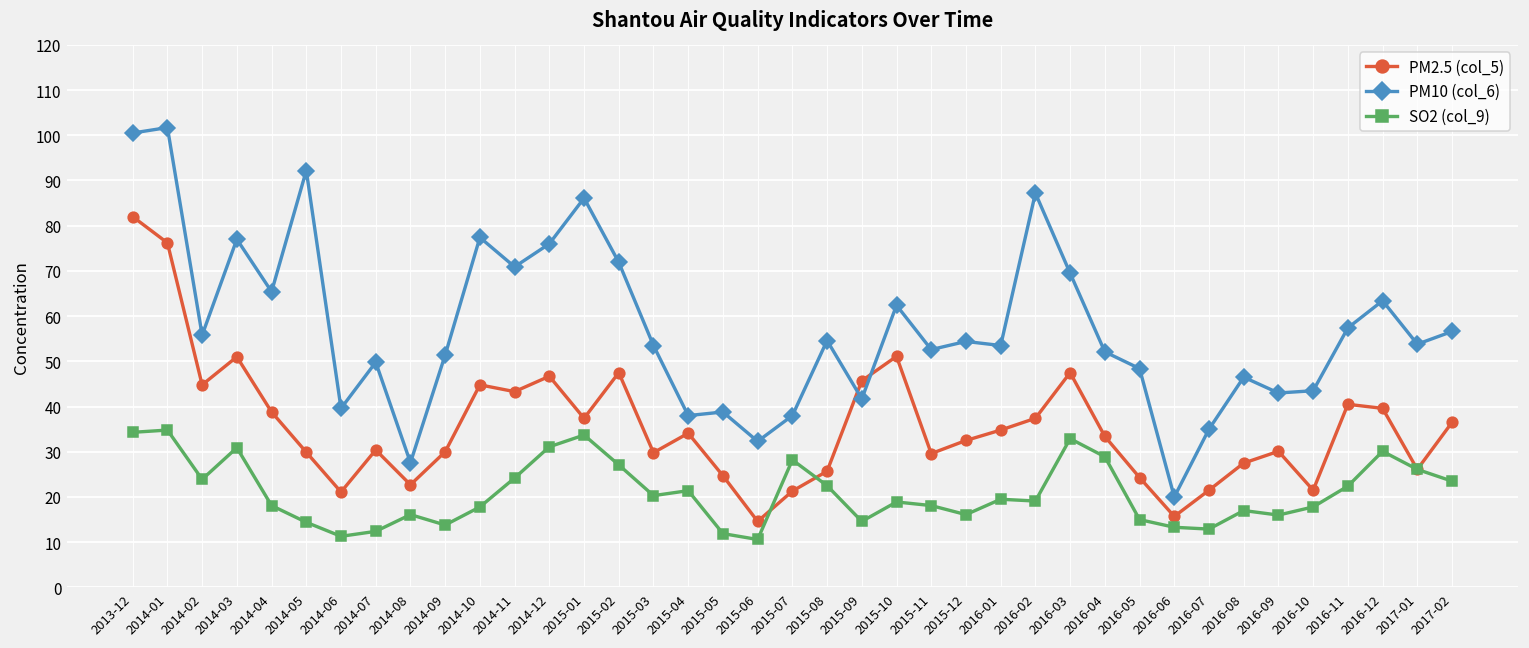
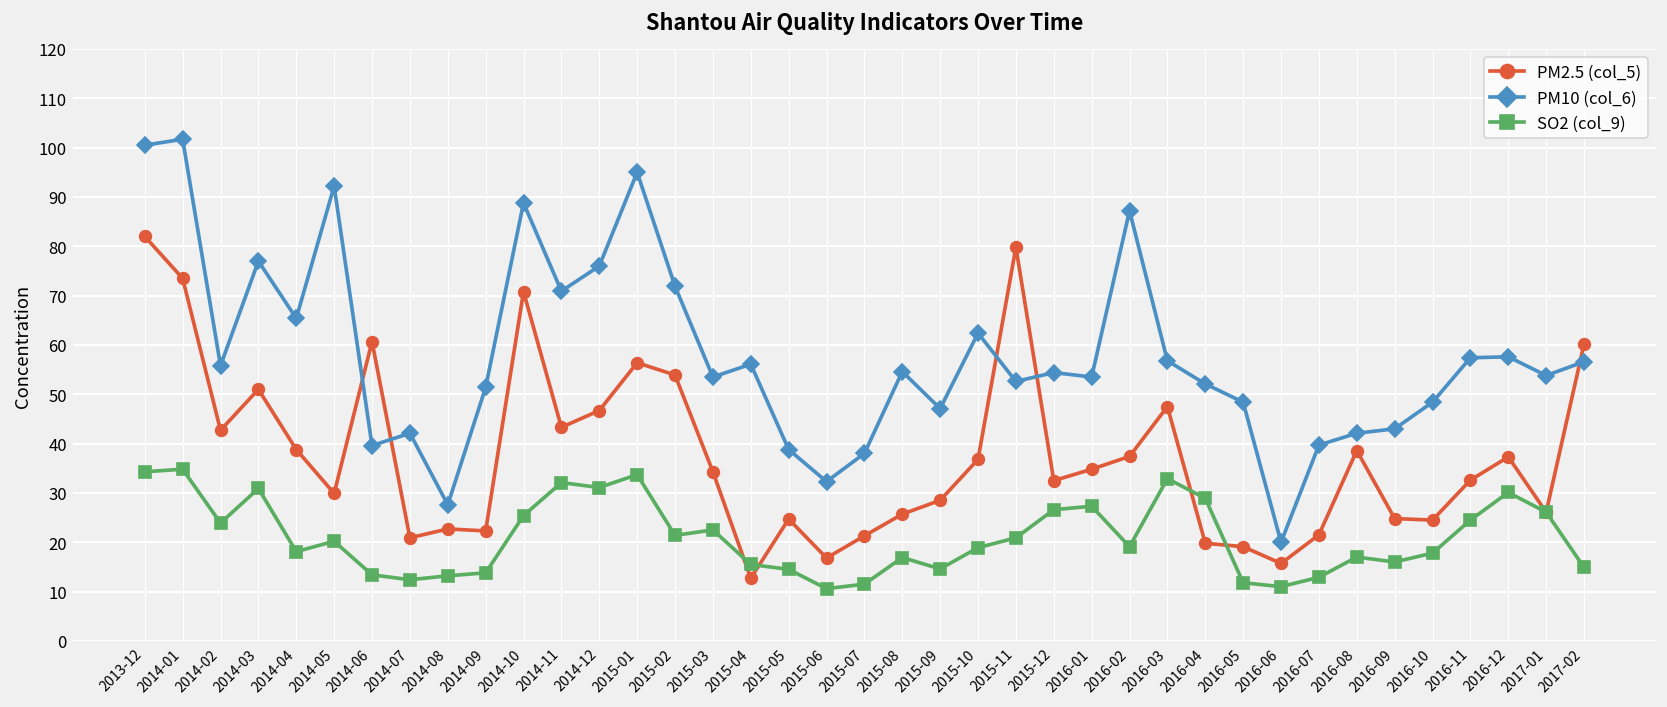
  {
    "PM2.5 (col_5)": {
      "2013-12": 82,
-     "2014-01": 76,
-     "2014-02": 45,
+     "2014-01": 74,
+     "2014-02": 43,
      "2014-03": 51,
      "2014-04": 39,
      "2014-05": 30,
-     "2014-06": 21,
-     "2014-07": 30,
+     "2014-06": 61,
+     "2014-07": 21,
      "2014-08": 23,
-     "2014-09": 30,
-     "2014-10": 45,
+     "2014-09": 22,
+     "2014-10": 71,
      "2014-11": 43,
      "2014-12": 47,
-     "2015-01": 37,
-     "2015-02": 48,
-     "2015-03": 30,
-     "2015-04": 34,
+     "2015-01": 56,
+     "2015-02": 54,
+     "2015-03": 34,
+     "2015-04": 13,
      "2015-05": 25,
-     "2015-06": 15,
+     "2015-06": 17,
      "2015-07": 21,
      "2015-08": 26,
-     "2015-09": 46,
-     "2015-10": 51,
-     "2015-11": 30,
+     "2015-09": 29,
+     "2015-10": 37,
+     "2015-11": 80,
      "2015-12": 33,
      "2016-01": 35,
      "2016-02": 37,
      "2016-03": 48,
-     "2016-04": 33,
-     "2016-05": 24,
+     "2016-04": 20,
+     "2016-05": 19,
      "2016-06": 16,
      "2016-07": 22,
-     "2016-08": 28,
-     "2016-09": 30,
-     "2016-10": 22,
-     "2016-11": 41,
-     "2016-12": 40,
-     "2017-02": 37
+     "2016-08": 39,
+     "2016-09": 25,
+     "2016-10": 25,
+     "2016-11": 33,
+     "2016-12": 37,
+     "2017-02": 60
    },
    "PM10 (col_6)": {
      "2013-12": 101,
      "2014-01": 102,
      "2014-02": 56,
      "2014-03": 77,
      "2014-04": 65,
      "2014-05": 92,
      "2014-06": 40,
-     "2014-07": 50,
+     "2014-07": 42,
      "2014-08": 28,
      "2014-09": 51,
-     "2014-10": 77,
+     "2014-10": 89,
      "2014-11": 71,
      "2014-12": 76,
-     "2015-01": 86,
+     "2015-01": 95,
      "2015-02": 72,
      "2015-03": 54,
-     "2015-04": 38,
+     "2015-04": 56,
      "2015-05": 39,
      "2015-06": 32,
      "2015-07": 38,
      "2015-08": 55,
-     "2015-09": 42,
+     "2015-09": 47,
      "2015-10": 62,
      "2015-11": 53,
      "2015-12": 54,
      "2016-01": 54,
      "2016-02": 87,
-     "2016-03": 70,
+     "2016-03": 57,
      "2016-04": 52,
      "2016-05": 48,
      "2016-06": 20,
-     "2016-07": 35,
-     "2016-08": 47,
+     "2016-07": 40,
+     "2016-08": 42,
      "2016-09": 43,
-     "2016-10": 44,
+     "2016-10": 48,
      "2016-11": 57,
-     "2016-12": 63,
+     "2016-12": 58,
      "2017-01": 54,
      "2017-02": 57
    },
    "SO2 (col_9)": {
      "2013-12": 34,
      "2014-01": 35,
      "2014-02": 24,
      "2014-03": 31,
      "2014-04": 18,
-     "2014-05": 14,
-     "2014-06": 11,
+     "2014-05": 20,
+     "2014-06": 13,
      "2014-07": 12,
-     "2014-08": 16,
+     "2014-08": 13,
      "2014-09": 14,
-     "2014-10": 18,
-     "2014-11": 24,
+     "2014-10": 25,
+     "2014-11": 32,
      "2014-12": 31,
      "2015-01": 34,
-     "2015-02": 27,
-     "2015-03": 20,
-     "2015-04": 21,
-     "2015-05": 12,
+     "2015-02": 21,
+     "2015-03": 23,
+     "2015-04": 16,
+     "2015-05": 15,
      "2015-06": 11,
-     "2015-07": 28,
-     "2015-08": 23,
+     "2015-07": 12,
+     "2015-08": 17,
      "2015-09": 15,
      "2015-10": 19,
-     "2015-11": 18,
-     "2015-12": 16,
-     "2016-01": 20,
+     "2015-11": 21,
+     "2015-12": 27,
+     "2016-01": 27,
      "2016-02": 19,
      "2016-03": 33,
      "2016-04": 29,
-     "2016-05": 15,
-     "2016-06": 13,
+     "2016-05": 12,
+     "2016-06": 11,
      "2016-07": 13,
      "2016-08": 17,
      "2016-09": 16,
      "2016-10": 18,
-     "2016-11": 22,
+     "2016-11": 25,
      "2016-12": 30,
-     "2017-02": 24
+     "2017-02": 15
    }
  }
